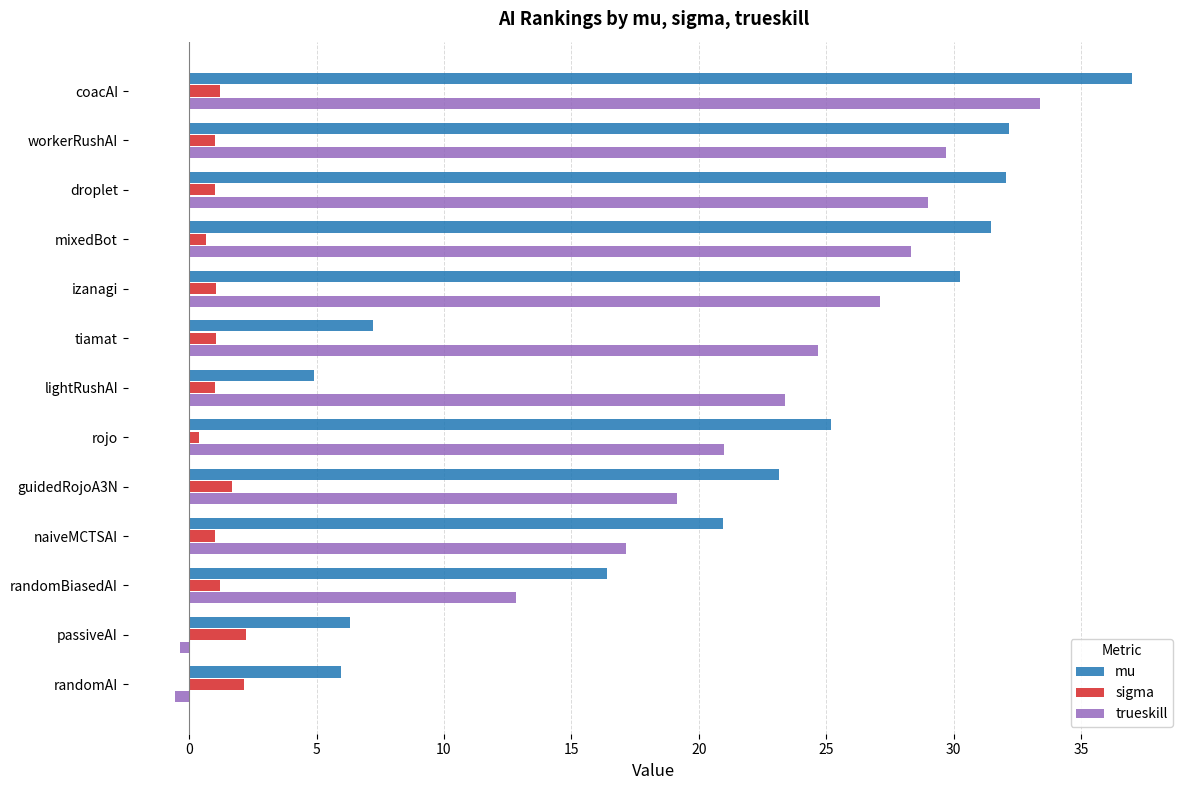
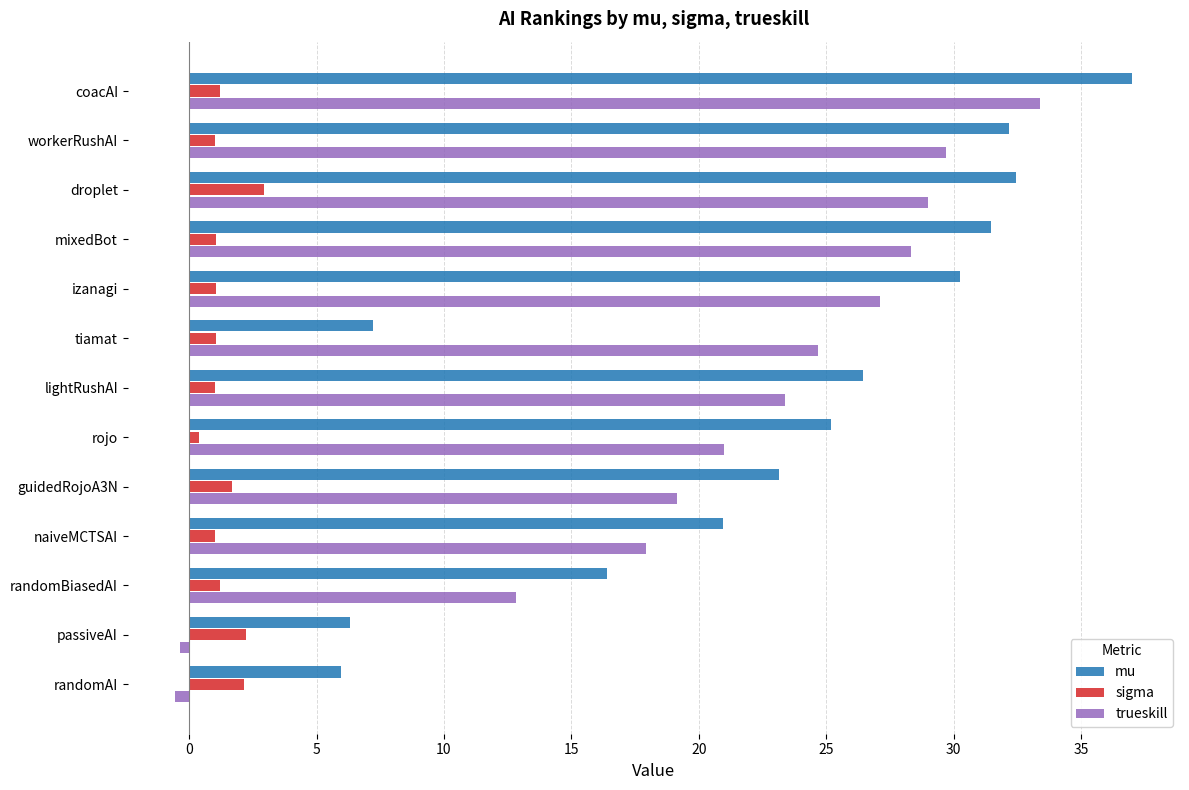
  {
    "mu": {
      "coacAI": 37.0,
      "workerRushAI": 32.2,
-     "droplet": 32.0,
+     "droplet": 32.4,
      "mixedBot": 31.5,
      "izanagi": 30.3,
      "tiamat": 7.2,
-     "lightRushAI": 4.9,
+     "lightRushAI": 26.4,
      "rojo": 25.2,
      "guidedRojoA3N": 23.1,
      "naiveMCTSAI": 20.9,
      "randomBiasedAI": 16.4,
      "passiveAI": 6.3,
      "randomAI": 5.9
    },
    "sigma": {
      "coacAI": 1.2,
      "workerRushAI": 1.0,
-     "droplet": 1.0,
-     "mixedBot": 0.7,
+     "droplet": 2.9,
+     "mixedBot": 1.1,
      "izanagi": 1.0,
      "tiamat": 1.0,
      "lightRushAI": 1.0,
      "rojo": 0.4,
      "guidedRojoA3N": 1.7,
      "naiveMCTSAI": 1.0,
      "randomBiasedAI": 1.2,
      "passiveAI": 2.2,
      "randomAI": 2.2
    },
    "trueskill": {
      "coacAI": 33.4,
      "workerRushAI": 29.7,
      "droplet": 29.0,
      "mixedBot": 28.3,
      "izanagi": 27.1,
      "tiamat": 24.7,
      "lightRushAI": 23.4,
      "rojo": 21.0,
      "guidedRojoA3N": 19.2,
-     "naiveMCTSAI": 17.1,
+     "naiveMCTSAI": 17.9,
      "randomBiasedAI": 12.8,
      "passiveAI": -0.4,
      "randomAI": -0.5
    }
  }
